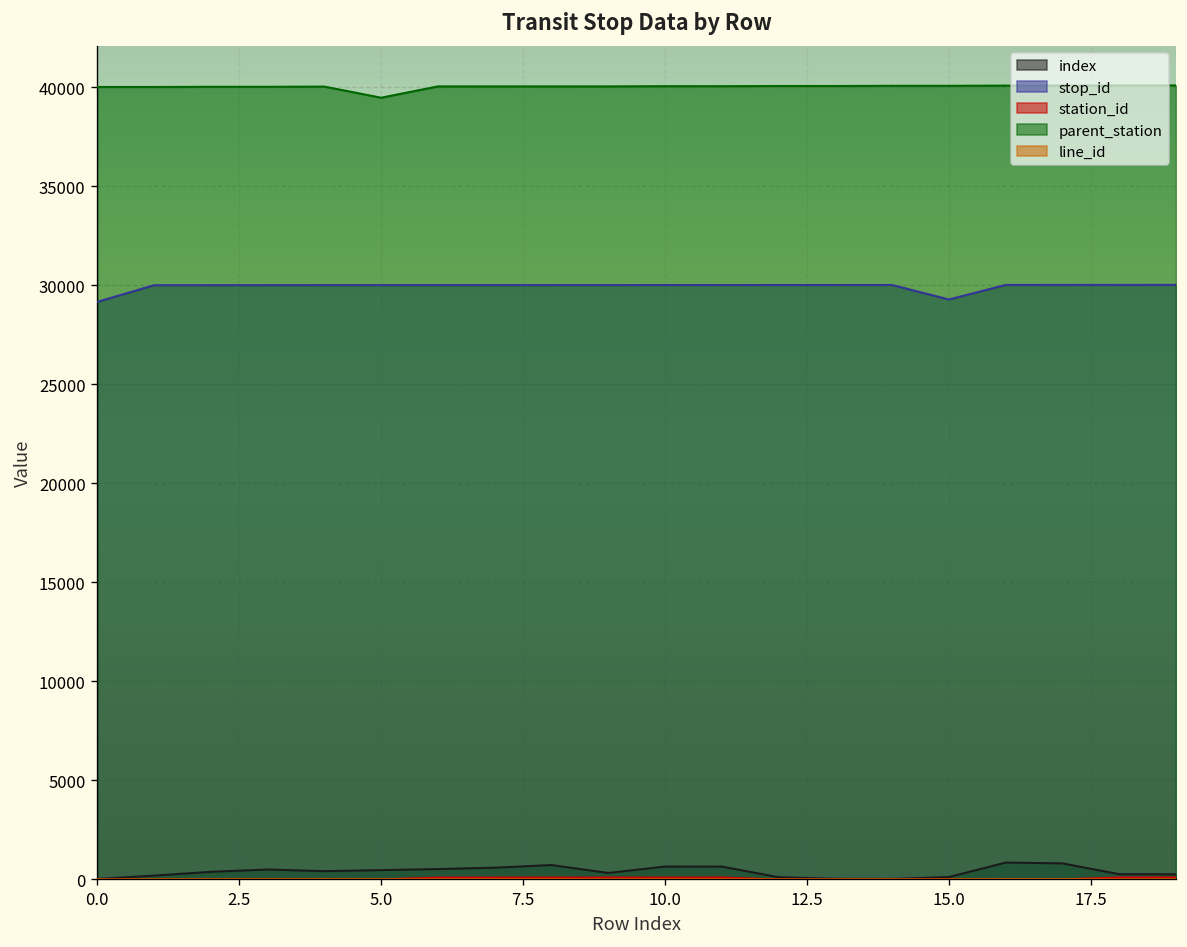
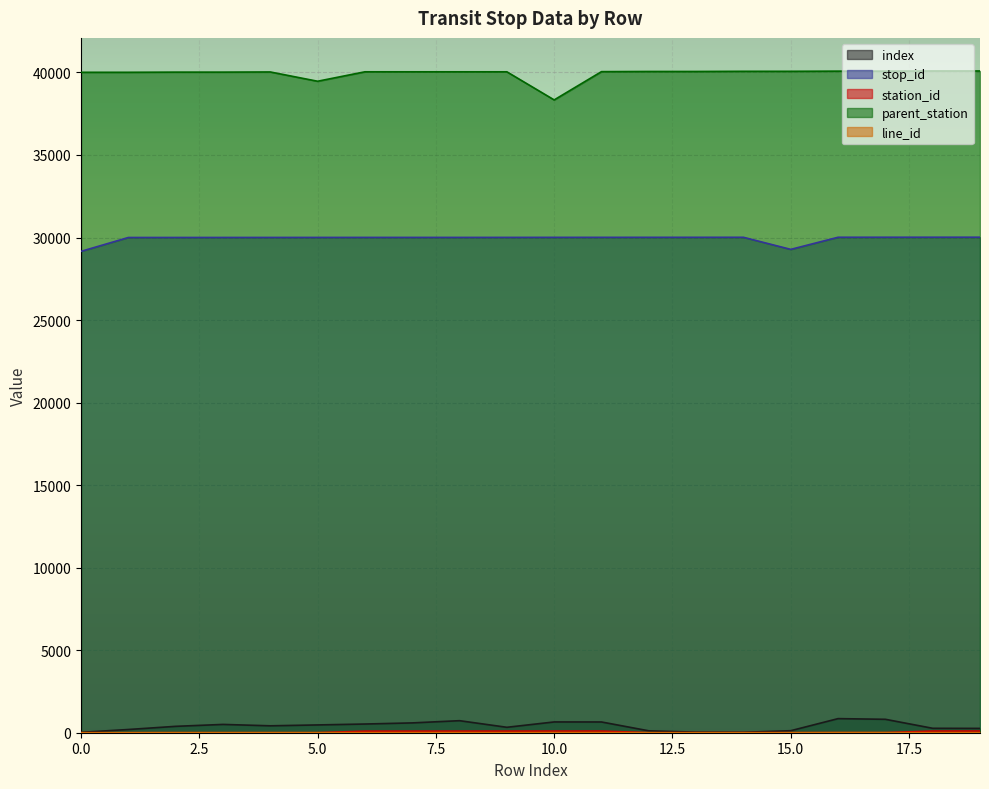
  {
    "index": {
      "5.0": 500,
      "10.0": 700
    },
    "stop_id": {
      "0.0": 29200,
      "5.0": 30000,
      "10.0": 30000,
      "15.0": 29300
    },
    "parent_station": {
      "0.0": 40000,
      "5.0": 39500,
-     "10.0": 40100,
+     "10.0": 38300,
      "15.0": 40100
    }
  }
